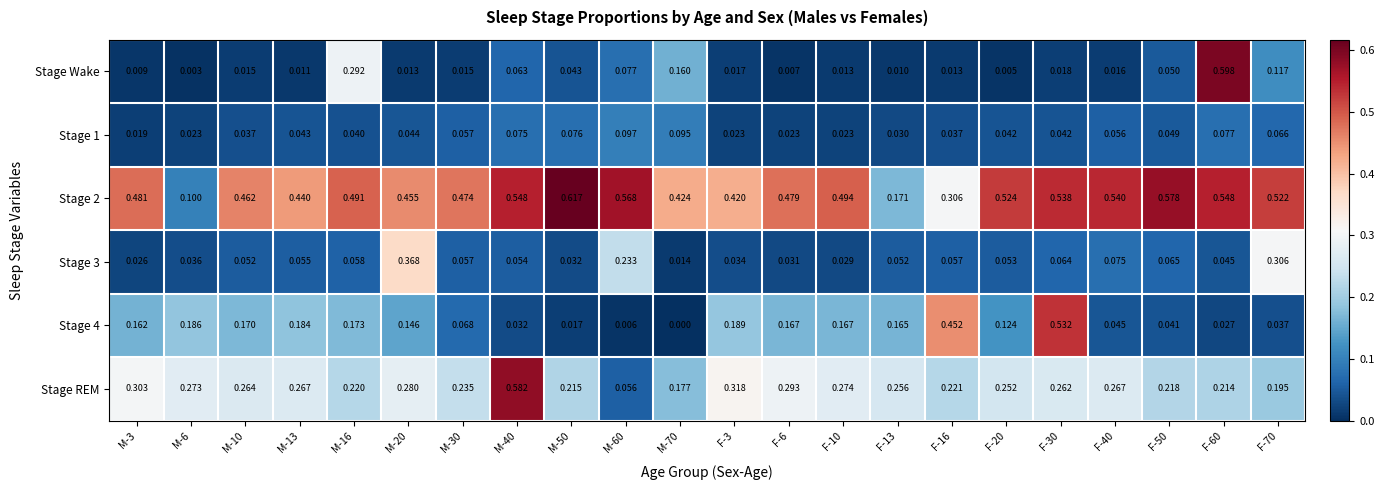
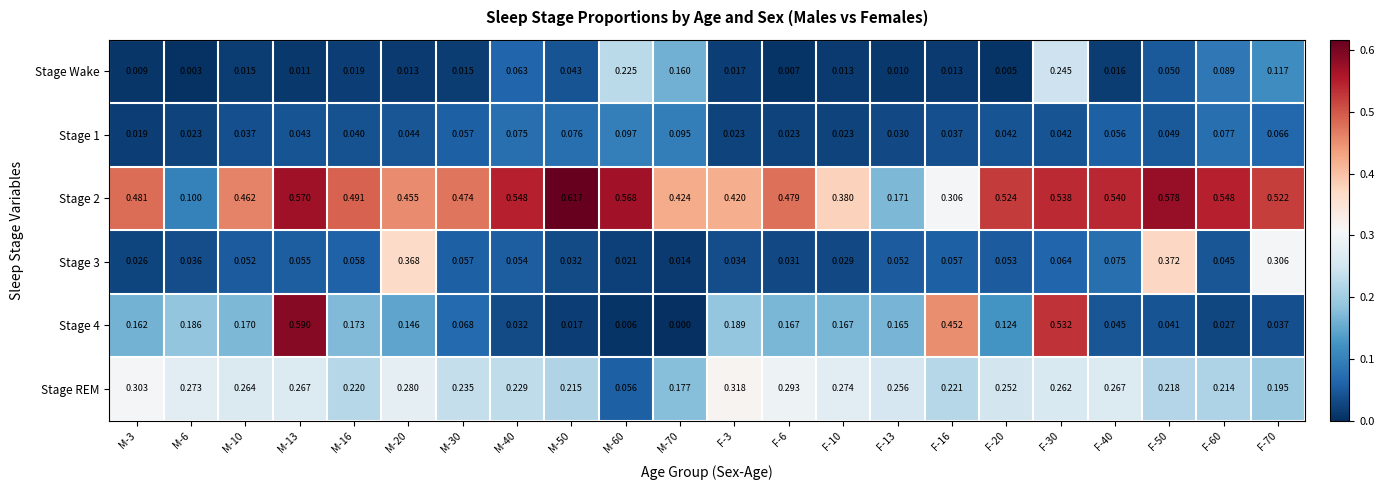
  {
    "Stage Wake": {
      "M-3": 0.009,
      "M-6": 0.003,
      "M-10": 0.015,
      "M-13": 0.011,
-     "M-16": 0.292,
+     "M-16": 0.019,
      "M-20": 0.013,
      "M-30": 0.015,
      "M-40": 0.063,
      "M-50": 0.043,
-     "M-60": 0.077,
+     "M-60": 0.225,
      "M-70": 0.160,
      "F-3": 0.017,
      "F-6": 0.007,
      "F-10": 0.013,
      "F-13": 0.010,
      "F-16": 0.013,
      "F-20": 0.005,
-     "F-30": 0.018,
+     "F-30": 0.245,
      "F-40": 0.016,
      "F-50": 0.050,
-     "F-60": 0.598,
+     "F-60": 0.089,
      "F-70": 0.117
    },
    "Stage 1": {
      "M-3": 0.019,
      "M-6": 0.023,
      "M-10": 0.037,
      "M-13": 0.043,
      "M-16": 0.040,
      "M-20": 0.044,
      "M-30": 0.057,
      "M-40": 0.075,
      "M-50": 0.076,
      "M-60": 0.097,
      "M-70": 0.095,
      "F-3": 0.023,
      "F-6": 0.023,
      "F-10": 0.023,
      "F-13": 0.030,
      "F-16": 0.037,
      "F-20": 0.042,
      "F-30": 0.042,
      "F-40": 0.056,
      "F-50": 0.049,
      "F-60": 0.077,
      "F-70": 0.066
    },
    "Stage 2": {
      "M-3": 0.481,
      "M-6": 0.100,
      "M-10": 0.462,
-     "M-13": 0.440,
+     "M-13": 0.570,
      "M-16": 0.491,
      "M-20": 0.455,
      "M-30": 0.474,
      "M-40": 0.548,
      "M-50": 0.617,
      "M-60": 0.568,
      "M-70": 0.424,
      "F-3": 0.420,
      "F-6": 0.479,
-     "F-10": 0.494,
+     "F-10": 0.380,
      "F-13": 0.171,
      "F-16": 0.306,
      "F-20": 0.524,
      "F-30": 0.538,
      "F-40": 0.540,
      "F-50": 0.578,
      "F-60": 0.548,
      "F-70": 0.522
    },
    "Stage 3": {
      "M-3": 0.026,
      "M-6": 0.036,
      "M-10": 0.052,
      "M-13": 0.055,
      "M-16": 0.058,
      "M-20": 0.368,
      "M-30": 0.057,
      "M-40": 0.054,
      "M-50": 0.032,
-     "M-60": 0.233,
+     "M-60": 0.021,
      "M-70": 0.014,
      "F-3": 0.034,
      "F-6": 0.031,
      "F-10": 0.029,
      "F-13": 0.052,
      "F-16": 0.057,
      "F-20": 0.053,
      "F-30": 0.064,
      "F-40": 0.075,
-     "F-50": 0.065,
+     "F-50": 0.372,
      "F-60": 0.045,
      "F-70": 0.306
    },
    "Stage 4": {
      "M-3": 0.162,
      "M-6": 0.186,
      "M-10": 0.170,
-     "M-13": 0.184,
+     "M-13": 0.590,
      "M-16": 0.173,
      "M-20": 0.146,
      "M-30": 0.068,
      "M-40": 0.032,
      "M-50": 0.017,
      "M-60": 0.006,
      "M-70": 0.000,
      "F-3": 0.189,
      "F-6": 0.167,
      "F-10": 0.167,
      "F-13": 0.165,
      "F-16": 0.452,
      "F-20": 0.124,
      "F-30": 0.532,
      "F-40": 0.045,
      "F-50": 0.041,
      "F-60": 0.027,
      "F-70": 0.037
    },
    "Stage REM": {
      "M-3": 0.303,
      "M-6": 0.273,
      "M-10": 0.264,
      "M-13": 0.267,
      "M-16": 0.220,
      "M-20": 0.280,
      "M-30": 0.235,
-     "M-40": 0.582,
+     "M-40": 0.229,
      "M-50": 0.215,
      "M-60": 0.056,
      "M-70": 0.177,
      "F-3": 0.318,
      "F-6": 0.293,
      "F-10": 0.274,
      "F-13": 0.256,
      "F-16": 0.221,
      "F-20": 0.252,
      "F-30": 0.262,
      "F-40": 0.267,
      "F-50": 0.218,
      "F-60": 0.214,
      "F-70": 0.195
    }
  }
